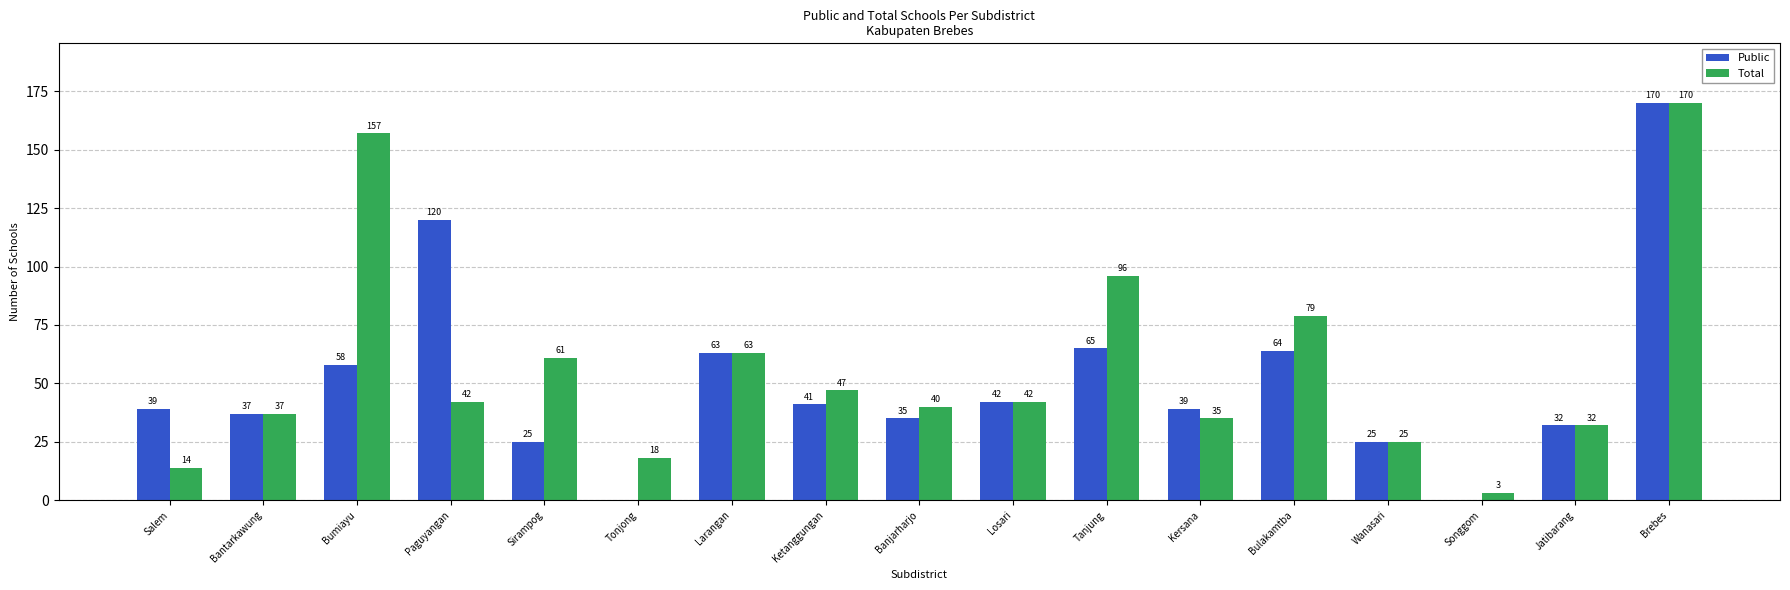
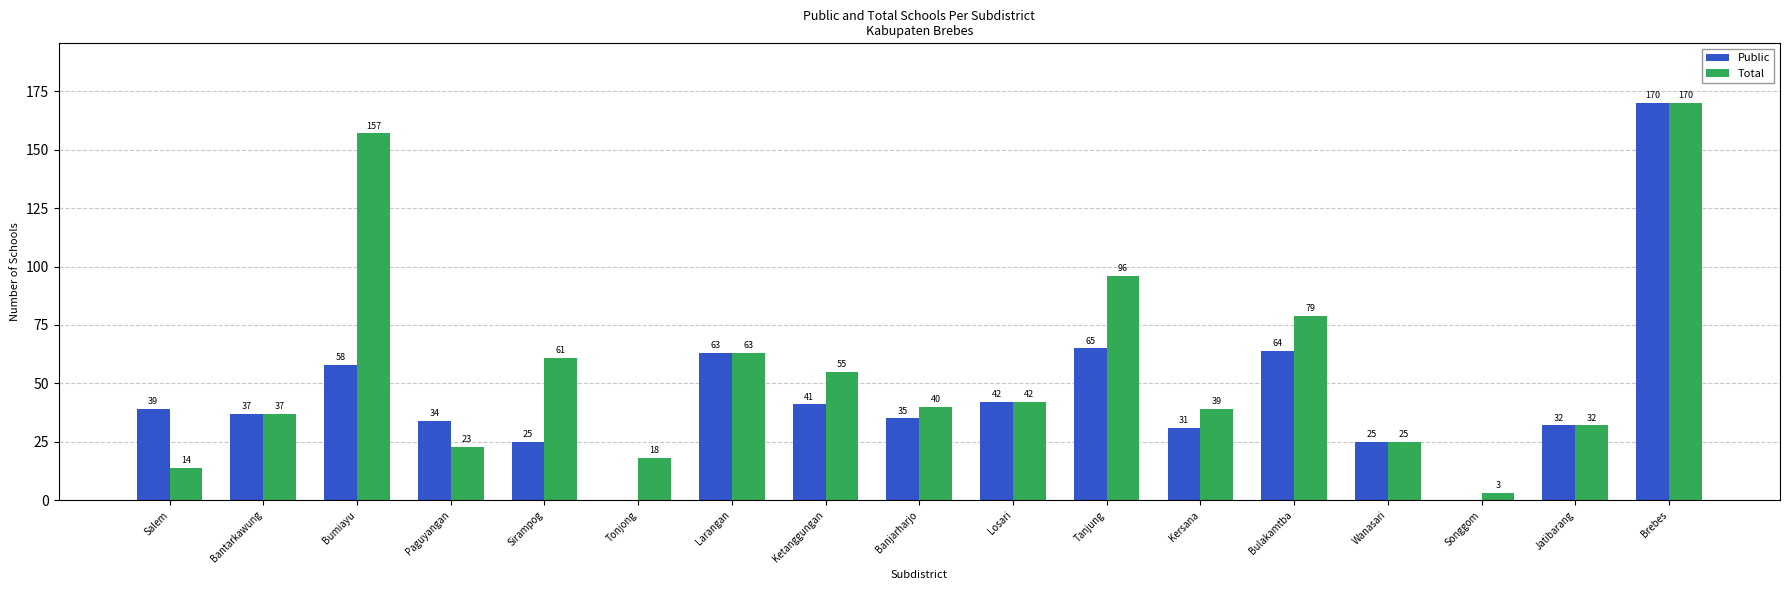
  {
    "Public": {
      "Salem": 39,
      "Bantarkawung": 37,
      "Bumiayu": 58,
-     "Paguyangan": 120,
+     "Paguyangan": 34,
      "Sirampog": 25,
      "Larangan": 63,
      "Ketanggungan": 41,
      "Banjarharjo": 35,
      "Losari": 42,
      "Tanjung": 65,
-     "Kersana": 39,
+     "Kersana": 31,
      "Bulakamtba": 64,
      "Wanasari": 25,
      "Jatibarang": 32,
      "Brebes": 170
    },
    "Total": {
      "Salem": 14,
      "Bantarkawung": 37,
      "Bumiayu": 157,
-     "Paguyangan": 42,
+     "Paguyangan": 23,
      "Sirampog": 61,
      "Tonjong": 18,
      "Larangan": 63,
-     "Ketanggungan": 47,
+     "Ketanggungan": 55,
      "Banjarharjo": 40,
      "Losari": 42,
      "Tanjung": 96,
-     "Kersana": 35,
+     "Kersana": 39,
      "Bulakamtba": 79,
      "Wanasari": 25,
      "Songgom": 3,
      "Jatibarang": 32,
      "Brebes": 170
    }
  }
